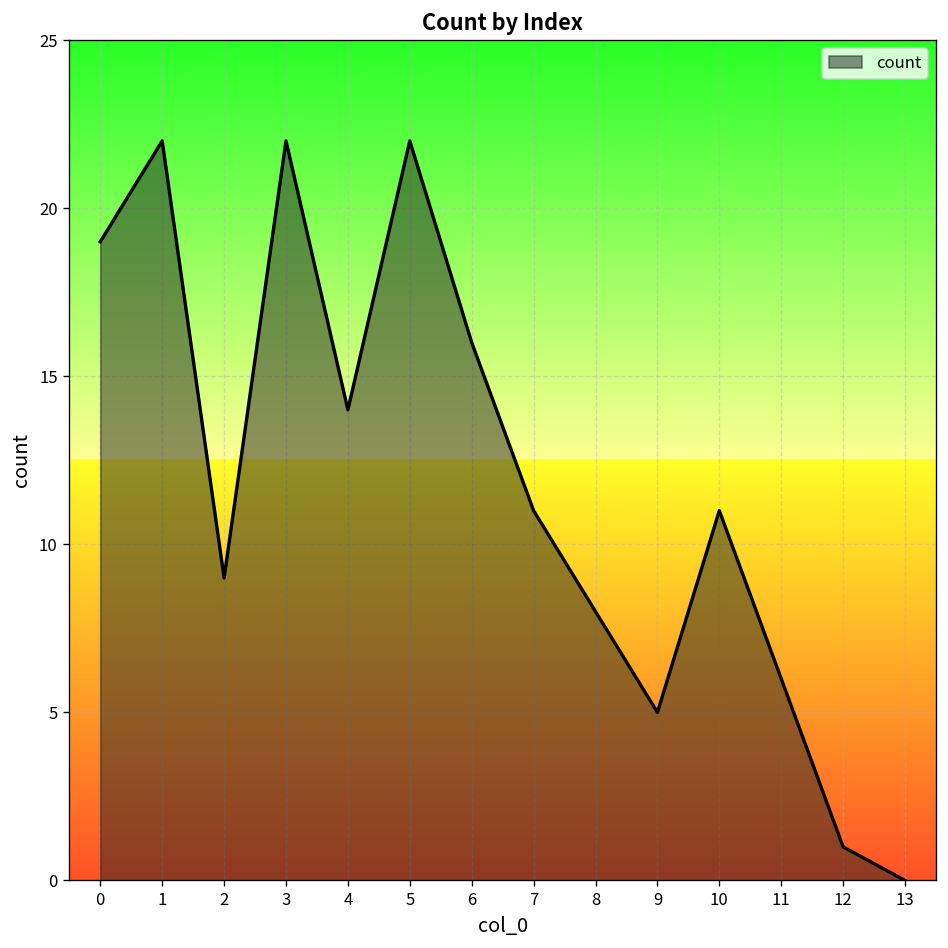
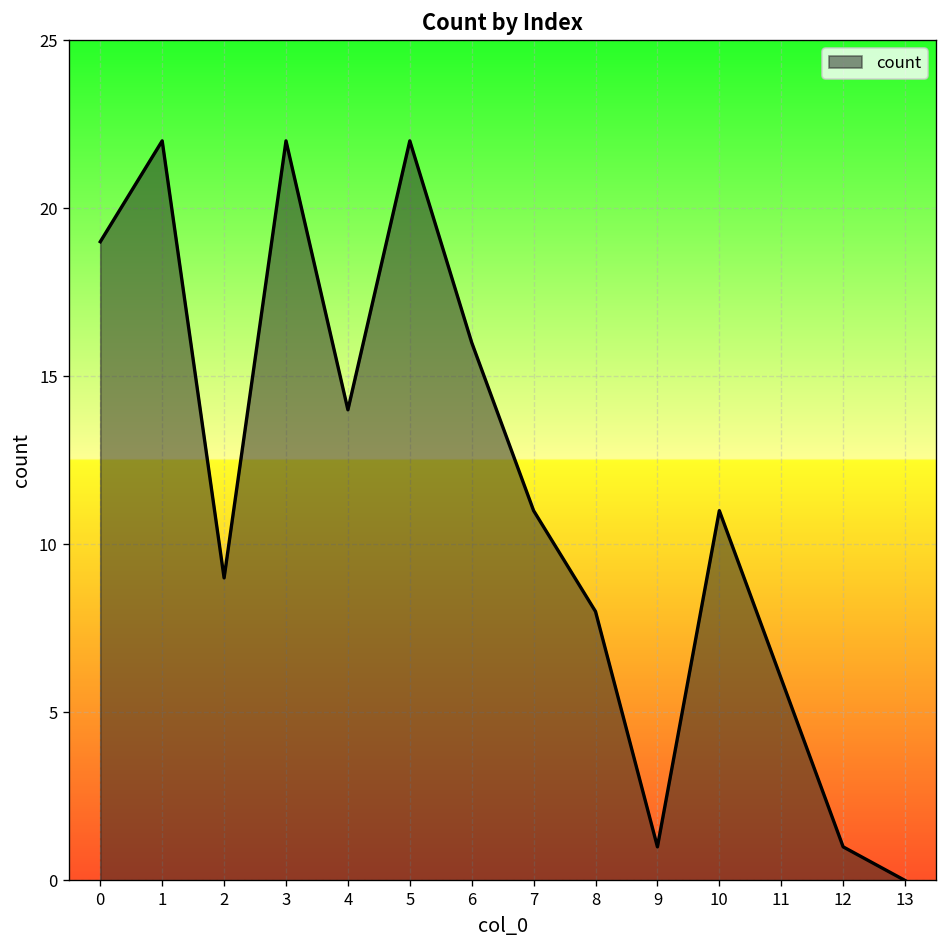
  {
    "0": 19,
    "1": 22,
    "2": 9,
    "3": 22,
    "4": 14,
    "5": 22,
    "6": 16,
    "7": 11,
    "8": 8,
-   "9": 5,
+   "9": 1,
    "10": 11,
    "11": 6,
    "12": 1,
    "13": 0
  }
